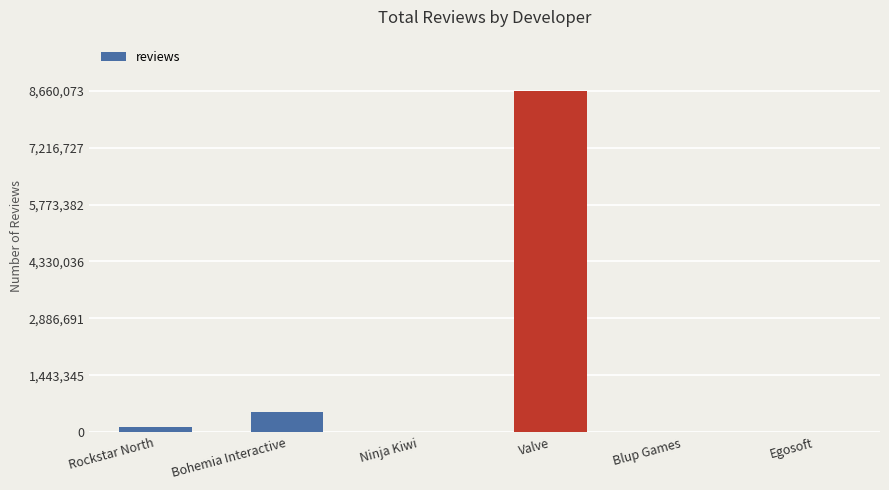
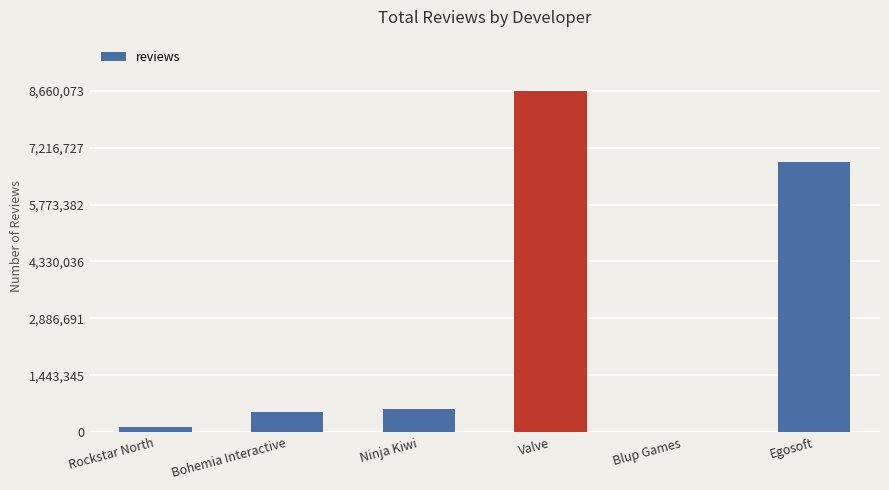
  {
    "Rockstar North": "100,000",
    "Bohemia Interactive": "500,000",
-   "Ninja Kiwi": "0",
+   "Ninja Kiwi": "600,000",
    "Valve": "8,700,000",
-   "Egosoft": "0"
+   "Egosoft": "6,900,000"
  }
